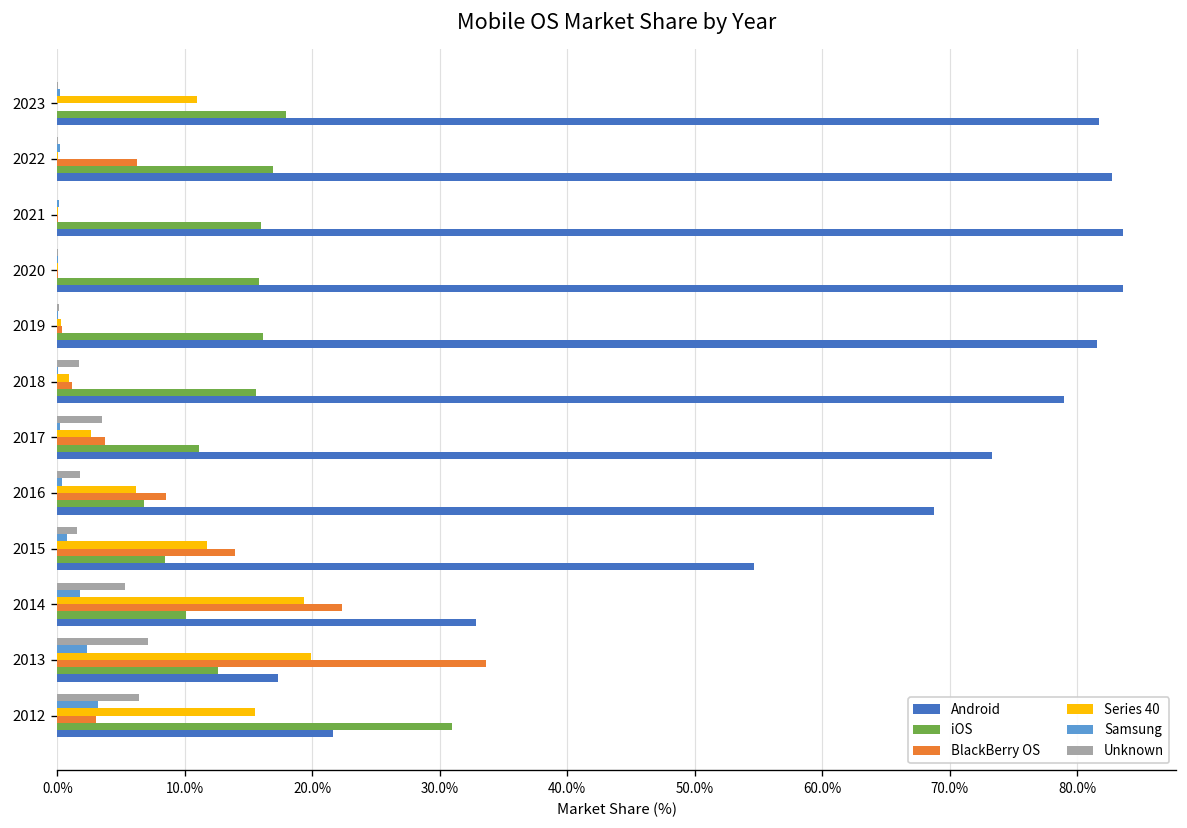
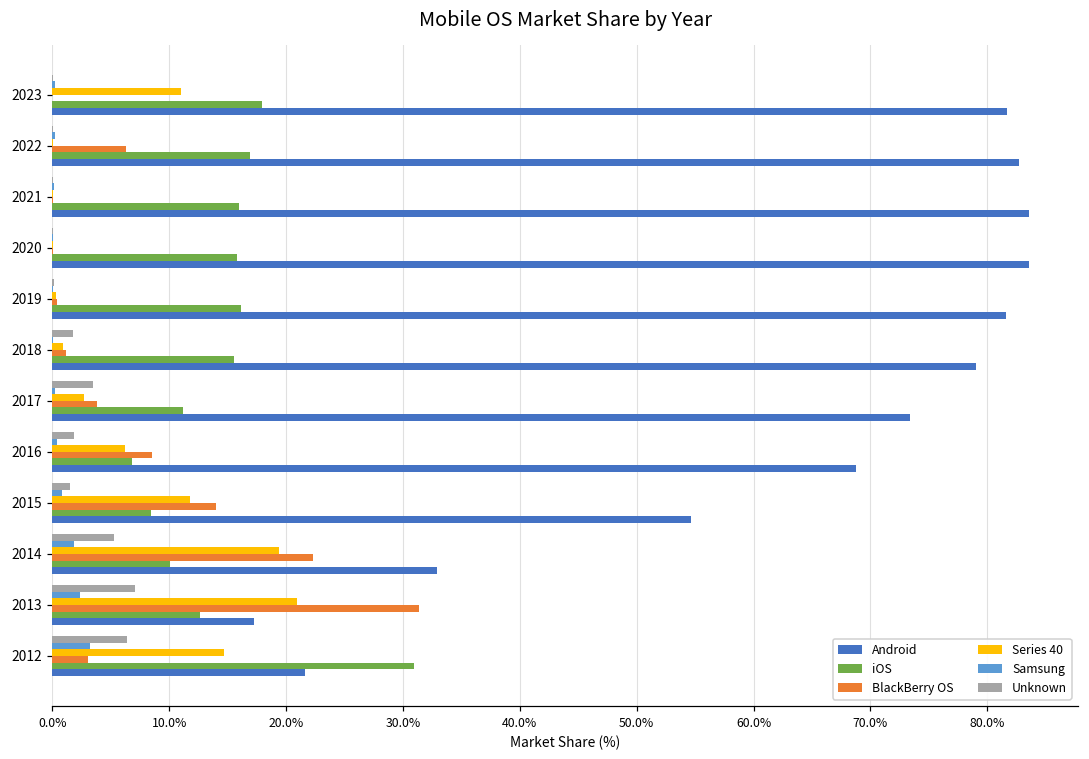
  {
    "iOS": {
      "2023": "18.0%",
      "2022": "16.9%",
      "2021": "16.0%",
      "2020": "15.8%",
      "2019": "16.2%",
      "2018": "15.6%",
      "2017": "11.1%",
      "2016": "6.8%",
      "2015": "8.4%",
      "2014": "10.1%",
      "2013": "12.6%",
      "2012": "31.0%"
    },
    "BlackBerry OS": {
      "2023": "0.0%",
      "2022": "6.3%",
      "2019": "0.4%",
      "2018": "1.2%",
      "2017": "3.8%",
      "2016": "8.5%",
      "2015": "14.0%",
      "2014": "22.3%",
-     "2013": "33.6%",
+     "2013": "31.4%",
      "2012": "3.0%"
    },
    "Series 40": {
      "2023": "11.0%",
      "2019": "0.3%",
      "2018": "0.9%",
      "2017": "2.7%",
      "2016": "6.2%",
      "2015": "11.8%",
      "2014": "19.4%",
-     "2013": "19.9%",
-     "2012": "15.5%"
+     "2013": "20.9%",
+     "2012": "14.7%"
    },
    "Unknown": {
      "2018": "1.7%",
      "2017": "3.5%",
      "2016": "1.8%",
      "2015": "1.5%",
      "2014": "5.3%",
      "2013": "7.1%",
      "2012": "6.4%"
    }
  }
